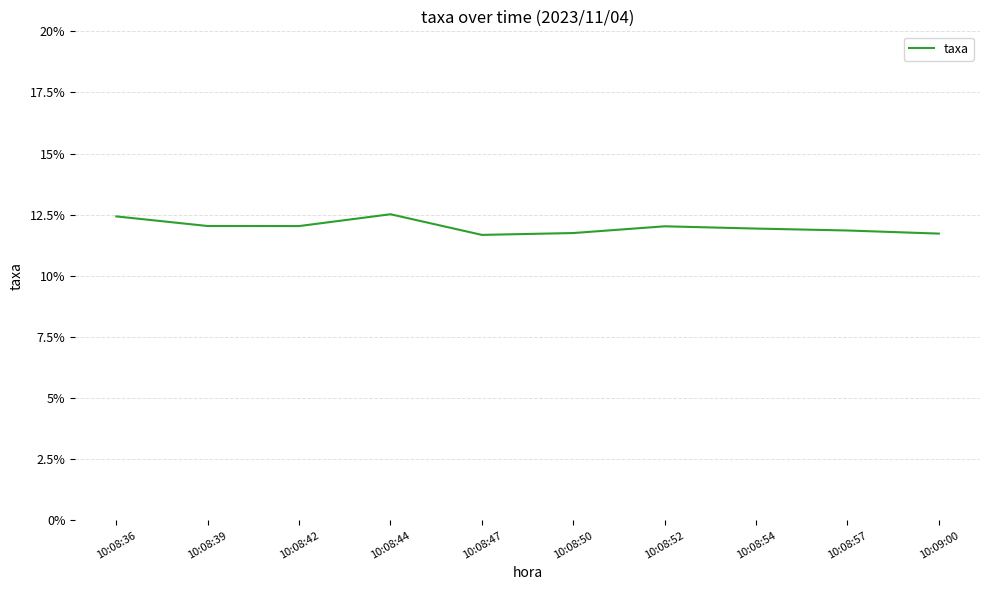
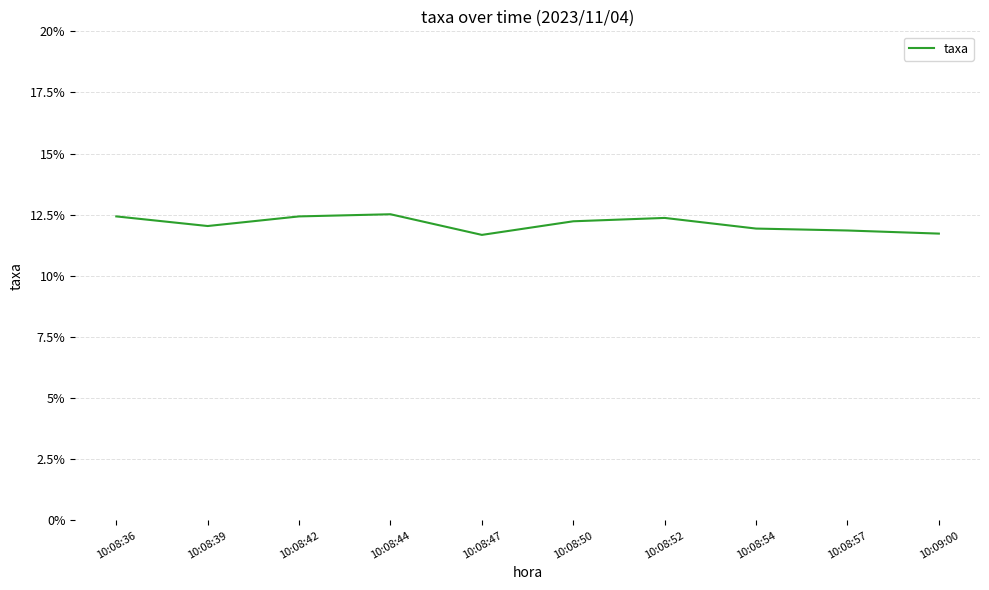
  {
    "10:08:36": "12.4%",
    "10:08:39": "12.0%",
-   "10:08:42": "12.0%",
+   "10:08:42": "12.4%",
    "10:08:44": "12.5%",
    "10:08:47": "11.7%",
-   "10:08:50": "11.8%",
-   "10:08:52": "12.0%",
+   "10:08:50": "12.2%",
+   "10:08:52": "12.4%",
    "10:08:54": "11.9%",
    "10:08:57": "11.9%",
    "10:09:00": "11.7%"
  }
